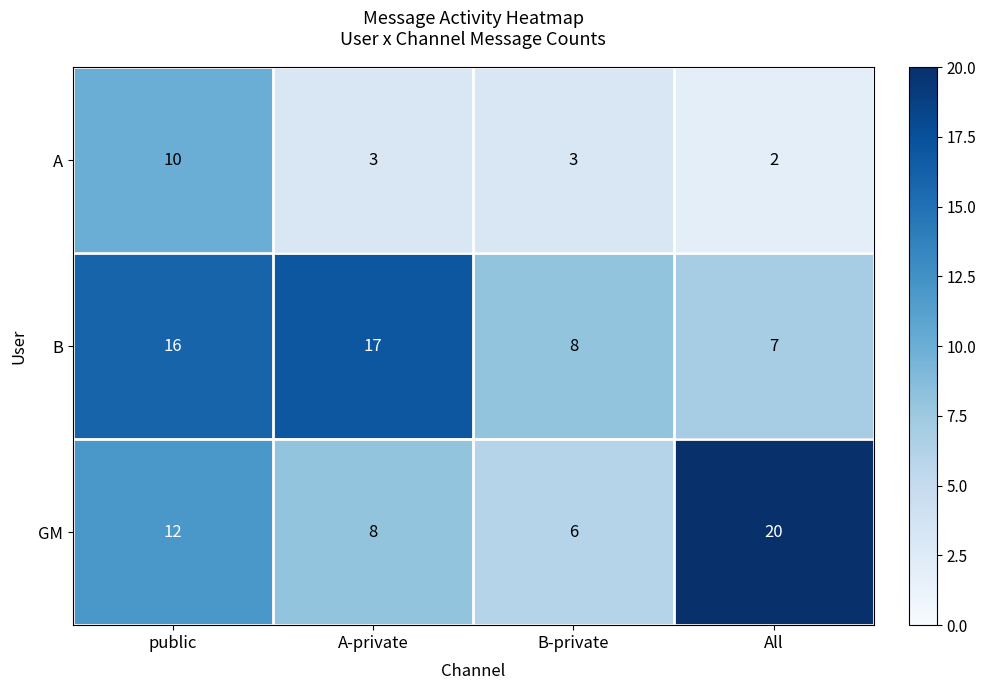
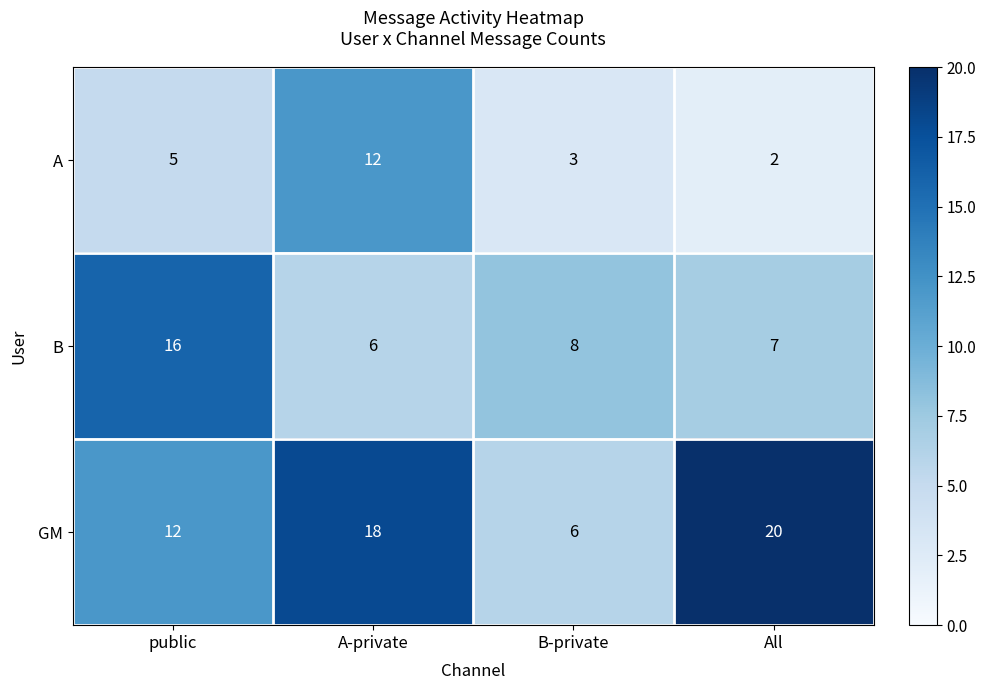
  {
    "A": {
-     "public": 10,
-     "A-private": 3,
+     "public": 5,
+     "A-private": 12,
      "B-private": 3,
      "All": 2
    },
    "B": {
      "public": 16,
-     "A-private": 17,
+     "A-private": 6,
      "B-private": 8,
      "All": 7
    },
    "GM": {
      "public": 12,
-     "A-private": 8,
+     "A-private": 18,
      "B-private": 6,
      "All": 20
    }
  }
